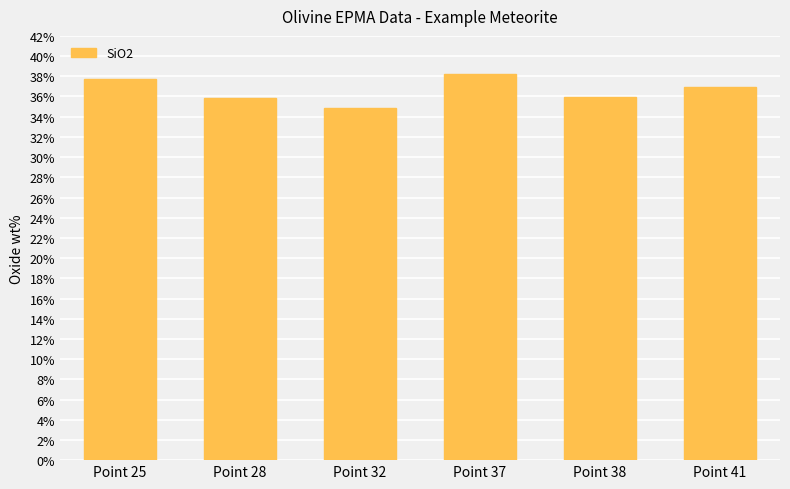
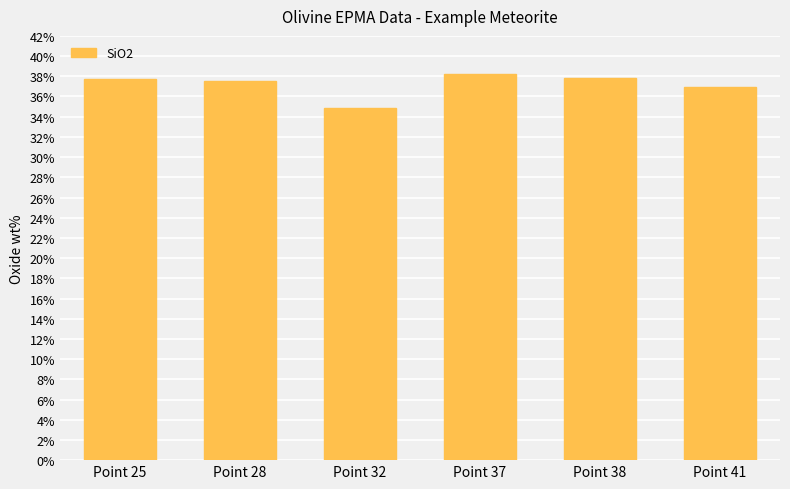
  {
    "Point 25": "37.7%",
-   "Point 28": "35.8%",
+   "Point 28": "37.6%",
    "Point 32": "34.9%",
    "Point 37": "38.2%",
-   "Point 38": "36.0%",
+   "Point 38": "37.9%",
    "Point 41": "37.0%"
  }
